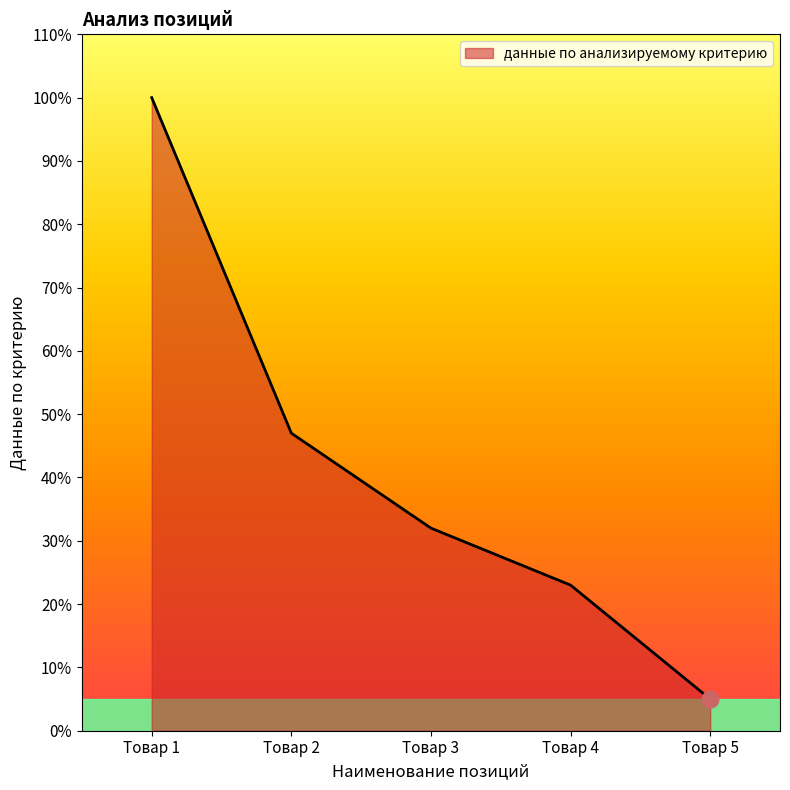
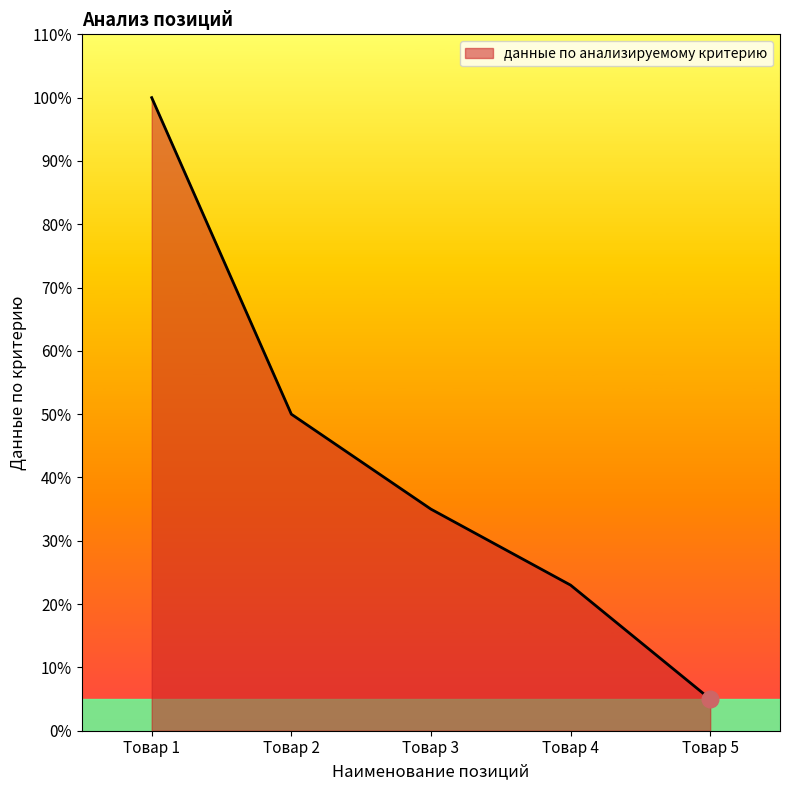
  {
    "данные по анализируемому критерию": {
      "Товар 1": "100%",
-     "Товар 2": "47%",
-     "Товар 3": "32%",
+     "Товар 2": "50%",
+     "Товар 3": "35%",
      "Товар 4": "23%"
    }
  }
